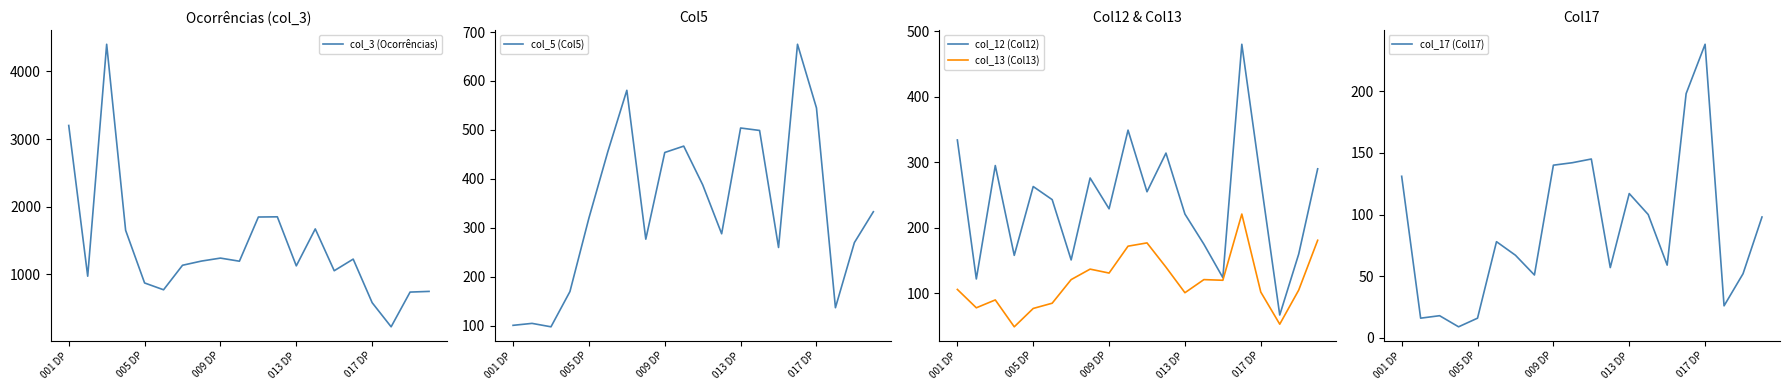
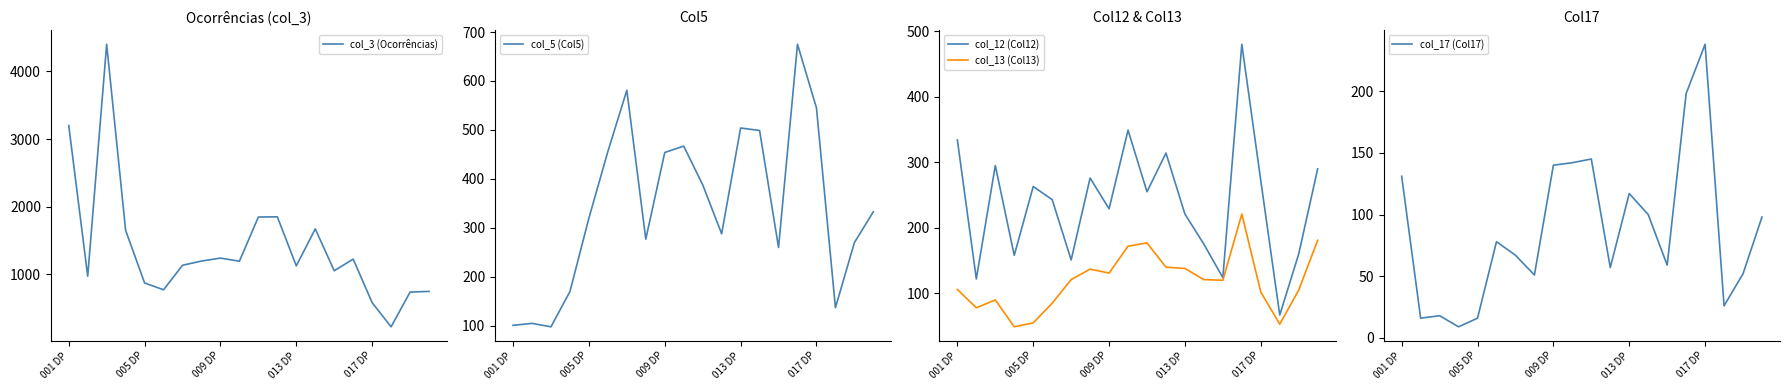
  {
    "Ocorrências (col_3)": {
      "001 DP": 3200,
      "005 DP": 900,
      "009 DP": 1200,
      "013 DP": 1100,
      "017 DP": 600
    },
    "Col5": {
      "001 DP": 100,
      "005 DP": 320,
      "009 DP": 450,
      "013 DP": 500,
      "017 DP": 550
    },
    "Col12 & Col13": {
      "col_12 (Col12)": {
        "001 DP": 330,
        "005 DP": 260,
        "009 DP": 230,
        "013 DP": 220,
        "017 DP": 270
      },
      "col_13 (Col13)": {
        "001 DP": 110,
-       "005 DP": 80,
+       "005 DP": 60,
        "009 DP": 130,
-       "013 DP": 100,
+       "013 DP": 140,
        "017 DP": 100
      }
    },
    "Col17": {
      "001 DP": 131,
      "005 DP": 16,
      "009 DP": 140,
      "013 DP": 117,
      "017 DP": 238
    }
  }
